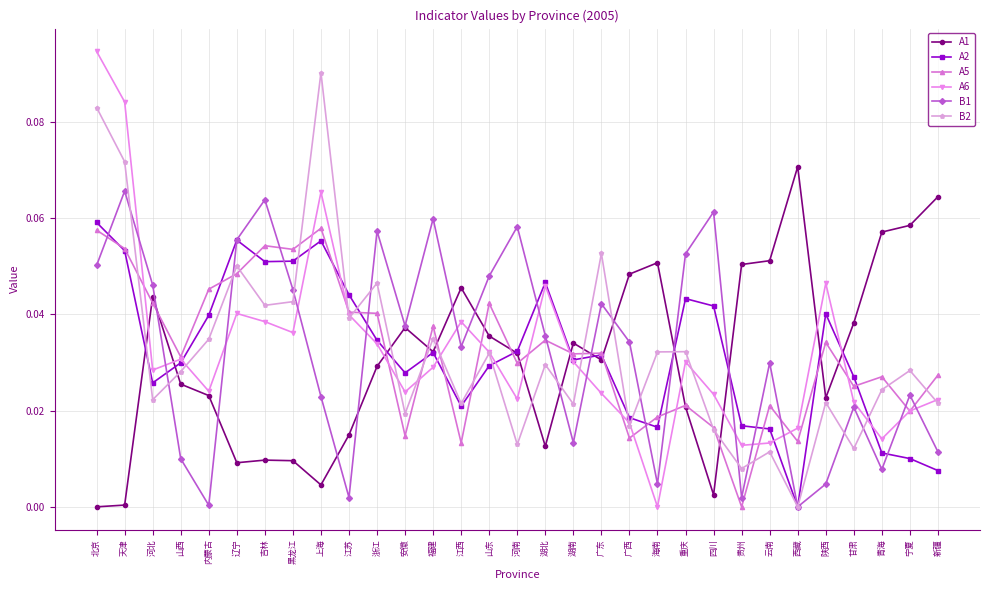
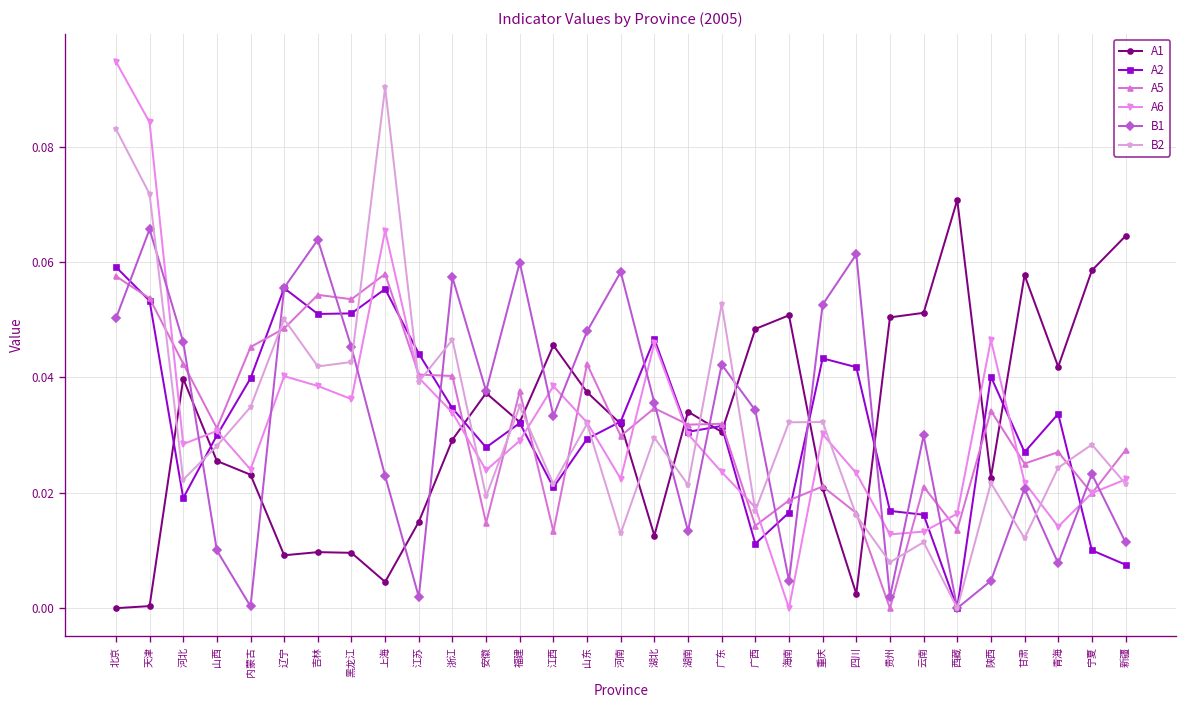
  {
    "A1": {
      "北京": 0.000,
      "天津": 0.000,
-     "河北": 0.044,
+     "河北": 0.040,
      "山西": 0.026,
      "内蒙古": 0.023,
      "辽宁": 0.009,
      "吉林": 0.010,
      "黑龙江": 0.010,
      "上海": 0.005,
      "江苏": 0.015,
      "浙江": 0.029,
      "江西": 0.046,
-     "山东": 0.036,
+     "山东": 0.037,
      "湖北": 0.013,
      "湖南": 0.034,
      "广东": 0.031,
      "广西": 0.048,
      "海南": 0.051,
      "四川": 0.002,
      "贵州": 0.050,
      "云南": 0.051,
      "西藏": 0.071,
      "陕西": 0.023,
-     "甘肃": 0.038,
-     "青海": 0.057,
+     "甘肃": 0.058,
+     "青海": 0.042,
      "宁夏": 0.059,
      "新疆": 0.064
    },
    "A2": {
      "北京": 0.059,
-     "河北": 0.026,
+     "河北": 0.019,
      "山西": 0.030,
      "内蒙古": 0.040,
      "吉林": 0.051,
      "黑龙江": 0.051,
      "上海": 0.055,
      "江苏": 0.044,
      "浙江": 0.035,
      "安徽": 0.028,
      "江西": 0.021,
      "山东": 0.029,
      "湖北": 0.047,
-     "广西": 0.019,
+     "广西": 0.011,
      "海南": 0.017,
      "重庆": 0.043,
      "四川": 0.042,
      "贵州": 0.017,
      "云南": 0.016,
      "陕西": 0.040,
      "甘肃": 0.027,
-     "青海": 0.011,
+     "青海": 0.034,
      "宁夏": 0.010,
      "新疆": 0.008
    }
  }
